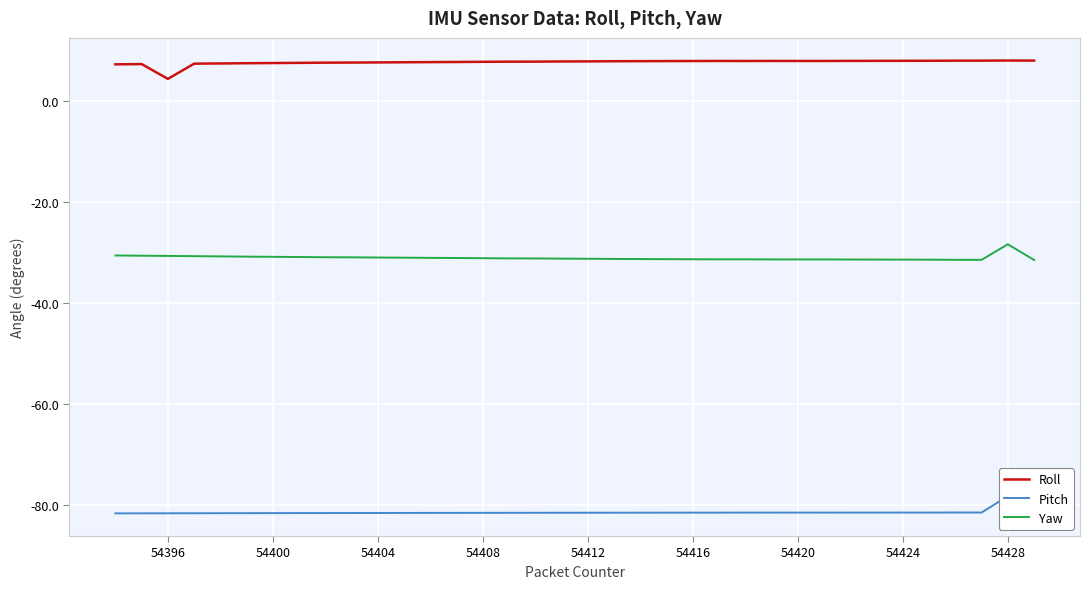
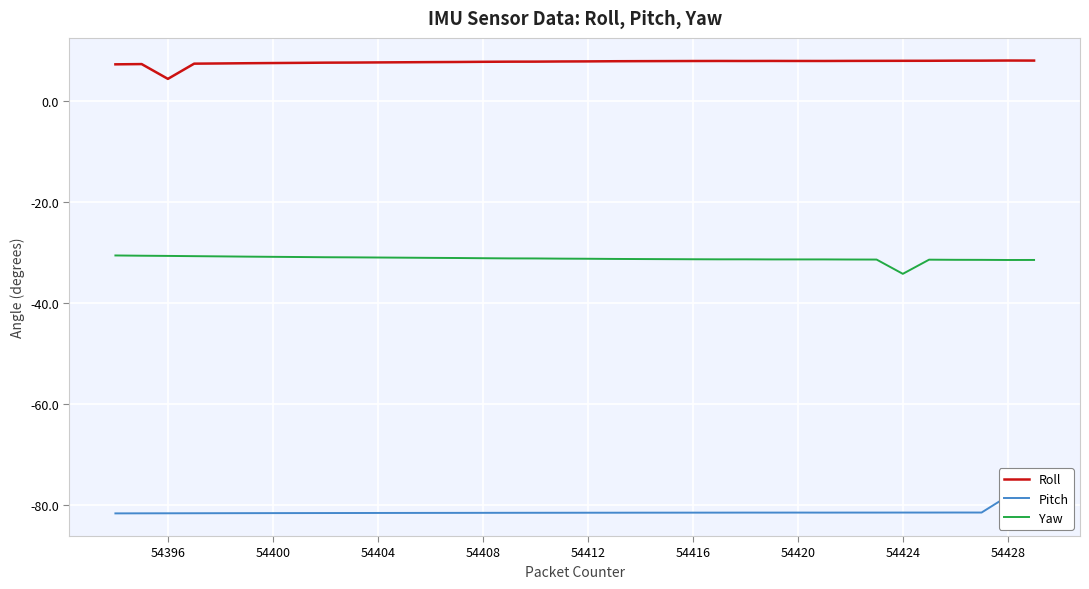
  {
    "Roll": {
      "54396": 4,
      "54400": 8,
      "54404": 8,
      "54408": 8,
      "54412": 8,
      "54416": 8,
      "54420": 8,
      "54424": 8,
      "54428": 8
    },
    "Pitch": {
      "54396": -82,
      "54400": -82,
      "54404": -82,
      "54408": -81,
      "54412": -81,
      "54416": -81,
      "54420": -81,
      "54424": -81
    },
    "Yaw": {
      "54396": -31,
      "54400": -31,
      "54404": -31,
      "54408": -31,
      "54412": -31,
      "54416": -31,
      "54420": -31,
-     "54424": -31,
-     "54428": -28
+     "54424": -34,
+     "54428": -31
    }
  }
